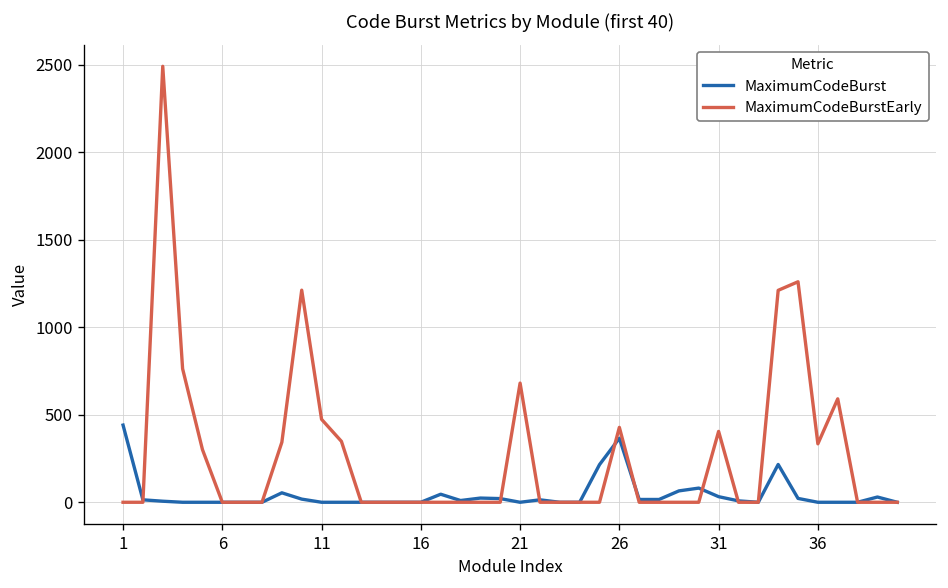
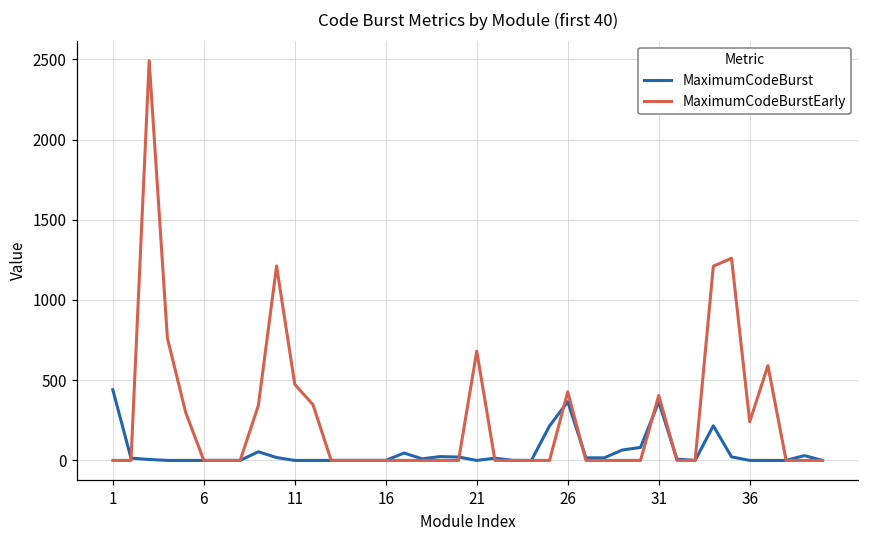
  {
    "MaximumCodeBurst": {
      "1": 440,
      "11": 0,
      "21": 0,
      "26": 370,
-     "31": 30,
+     "31": 370,
      "36": 0
    },
    "MaximumCodeBurstEarly": {
      "1": 0,
      "11": 470,
      "21": 680,
      "26": 430,
      "31": 410,
-     "36": 330
+     "36": 240
    }
  }
